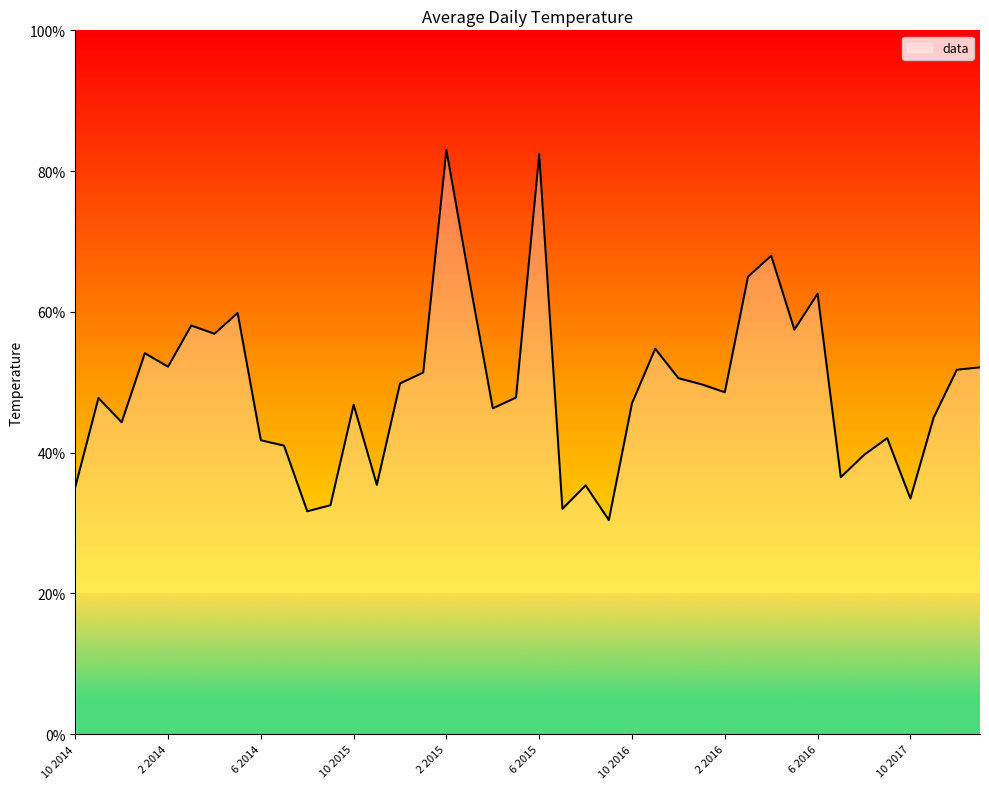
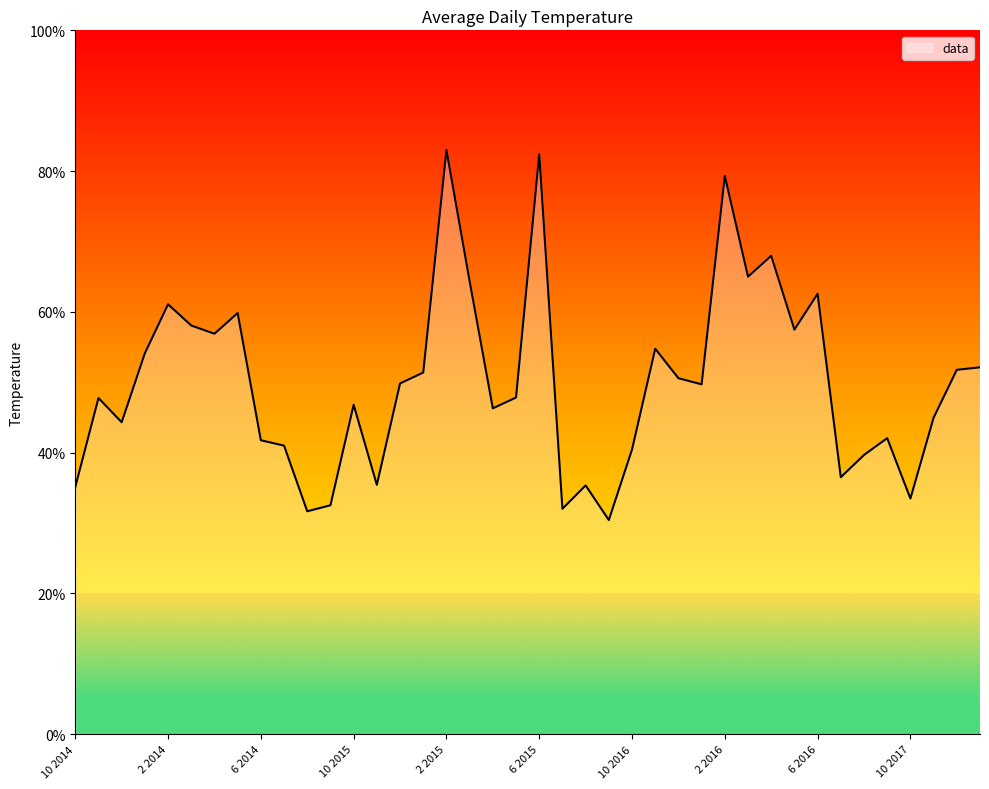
  {
    "10 2014": "35%",
-   "2 2014": "52%",
+   "2 2014": "61%",
    "6 2014": "42%",
    "10 2015": "47%",
    "2 2015": "83%",
    "6 2015": "82%",
-   "10 2016": "47%",
-   "2 2016": "49%",
+   "10 2016": "40%",
+   "2 2016": "79%",
    "6 2016": "63%",
    "10 2017": "33%"
  }
